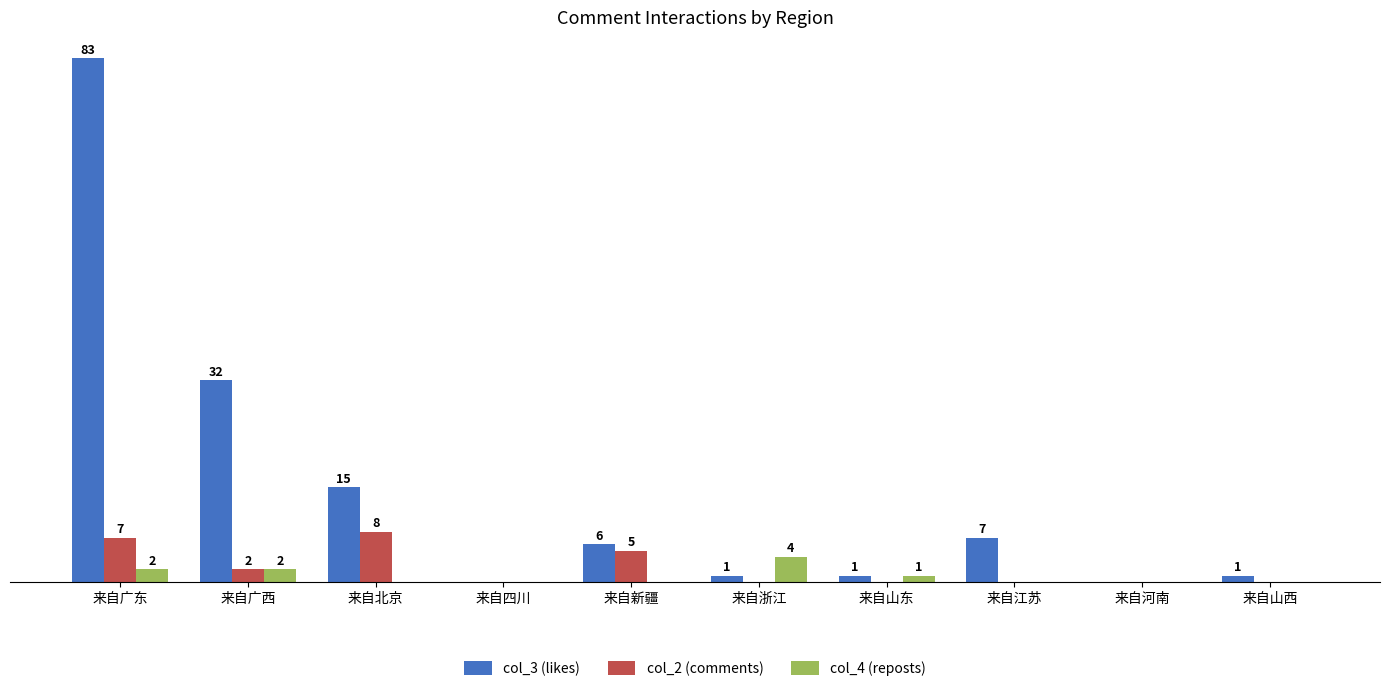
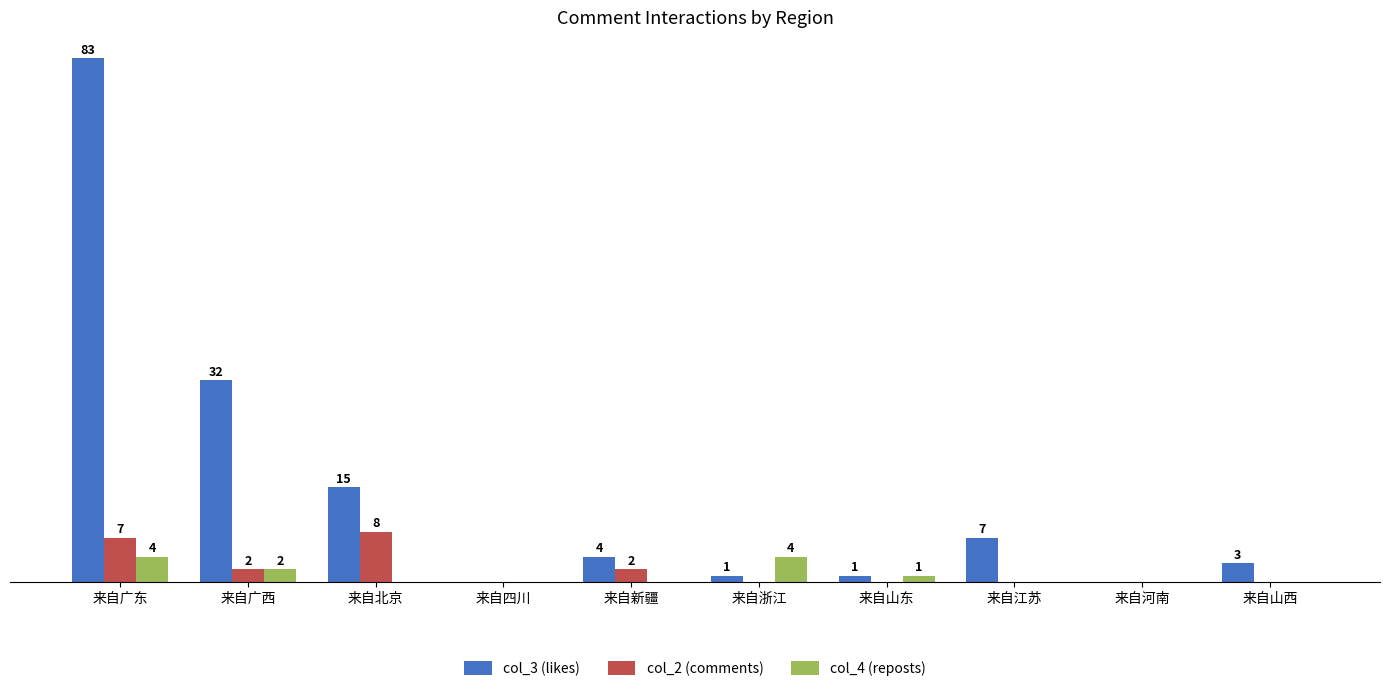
  {
    "col_3 (likes)": {
      "来自广东": 83,
      "来自广西": 32,
      "来自北京": 15,
-     "来自新疆": 6,
+     "来自新疆": 4,
      "来自浙江": 1,
      "来自山东": 1,
      "来自江苏": 7,
-     "来自山西": 1
+     "来自山西": 3
    },
    "col_2 (comments)": {
      "来自广东": 7,
      "来自广西": 2,
      "来自北京": 8,
-     "来自新疆": 5
+     "来自新疆": 2
    },
    "col_4 (reposts)": {
-     "来自广东": 2,
+     "来自广东": 4,
      "来自广西": 2,
      "来自浙江": 4,
      "来自山东": 1
    }
  }
